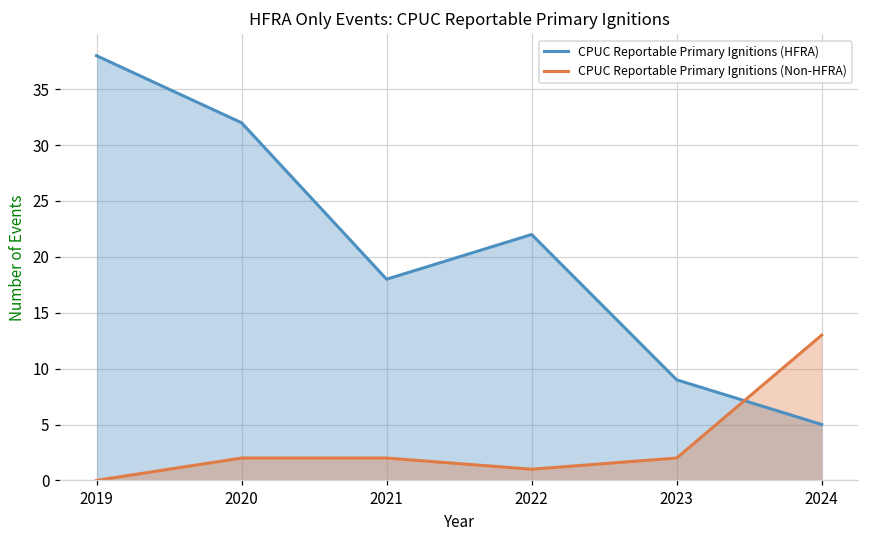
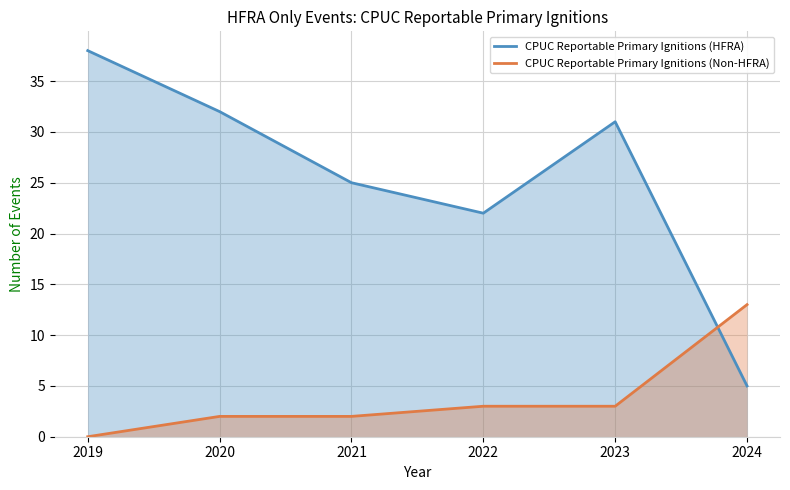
  {
    "CPUC Reportable Primary Ignitions (HFRA)": {
      "2019": 38,
      "2020": 32,
-     "2021": 18,
+     "2021": 25,
      "2022": 22,
-     "2023": 9,
+     "2023": 31,
      "2024": 5
    },
    "CPUC Reportable Primary Ignitions (Non-HFRA)": {
      "2019": 0,
      "2020": 2,
      "2021": 2,
-     "2022": 1,
-     "2023": 2,
+     "2022": 3,
+     "2023": 3,
      "2024": 13
    }
  }
